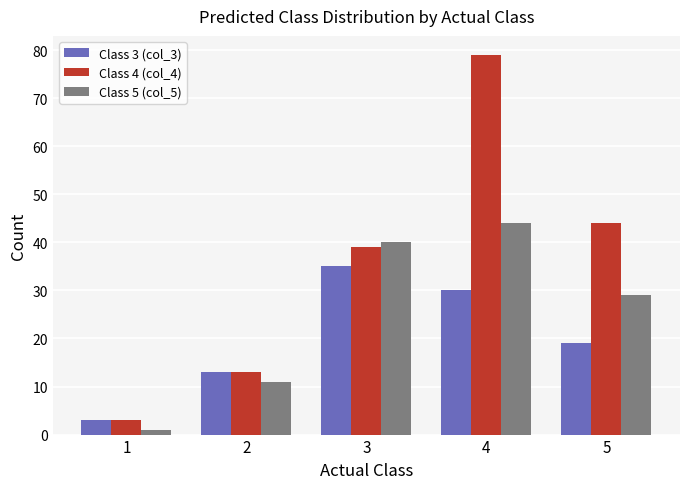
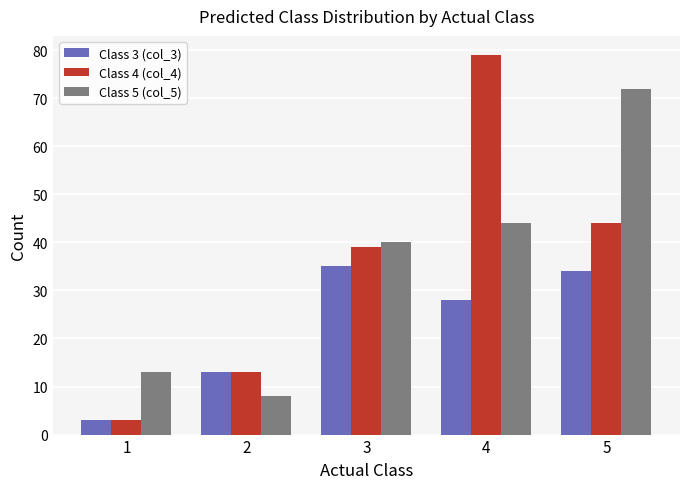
  {
    "Class 3 (col_3)": {
      "1": 3,
      "2": 13,
      "3": 35,
-     "4": 30,
-     "5": 19
+     "4": 28,
+     "5": 34
    },
    "Class 4 (col_4)": {
      "1": 3,
      "2": 13,
      "3": 39,
      "4": 79,
      "5": 44
    },
    "Class 5 (col_5)": {
-     "1": 1,
-     "2": 11,
+     "1": 13,
+     "2": 8,
      "3": 40,
      "4": 44,
-     "5": 29
+     "5": 72
    }
  }
